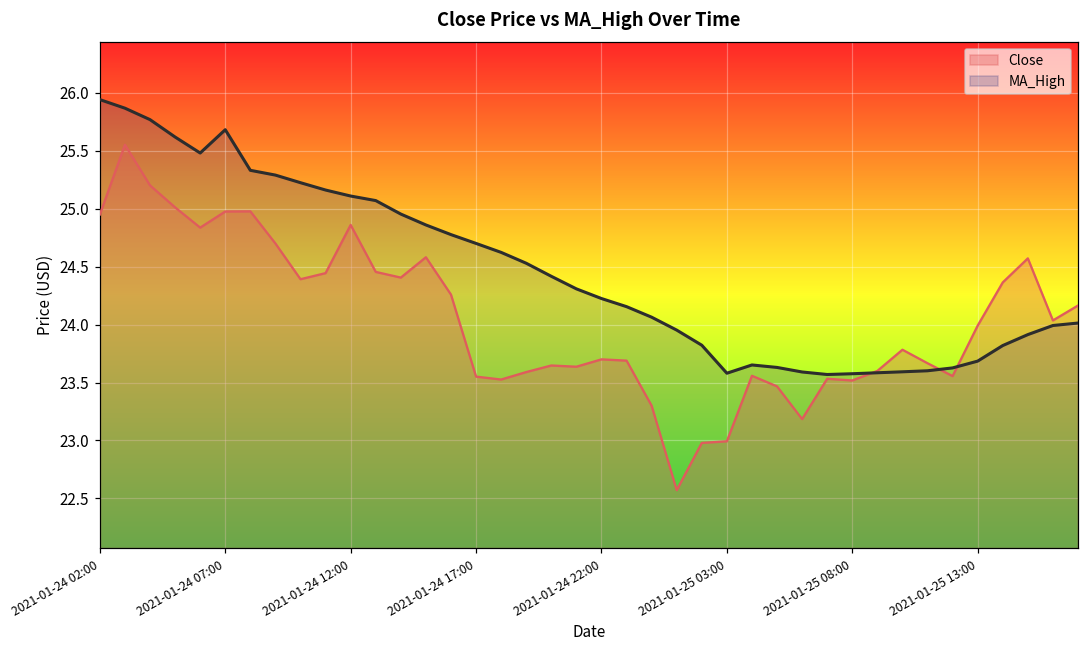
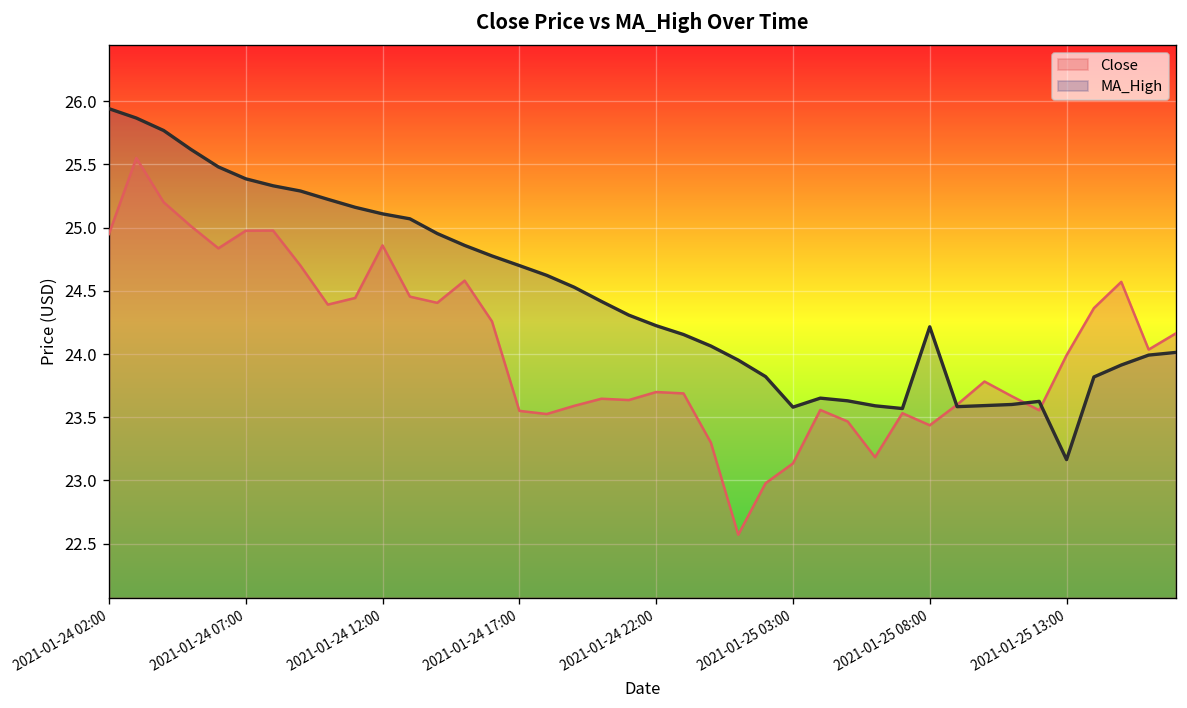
  {
    "Close": {
      "2021-01-24 02:00": 24.95,
      "2021-01-24 07:00": 24.98,
      "2021-01-24 12:00": 24.86,
      "2021-01-24 17:00": 23.55,
      "2021-01-24 22:00": 23.70,
-     "2021-01-25 03:00": 22.99,
-     "2021-01-25 08:00": 23.52,
+     "2021-01-25 03:00": 23.14,
+     "2021-01-25 08:00": 23.44,
      "2021-01-25 13:00": 23.99
    },
    "MA_High": {
      "2021-01-24 02:00": 25.94,
-     "2021-01-24 07:00": 25.68,
+     "2021-01-24 07:00": 25.39,
      "2021-01-24 12:00": 25.11,
      "2021-01-24 17:00": 24.70,
      "2021-01-24 22:00": 24.22,
      "2021-01-25 03:00": 23.58,
-     "2021-01-25 08:00": 23.58,
-     "2021-01-25 13:00": 23.68
+     "2021-01-25 08:00": 24.22,
+     "2021-01-25 13:00": 23.17
    }
  }
